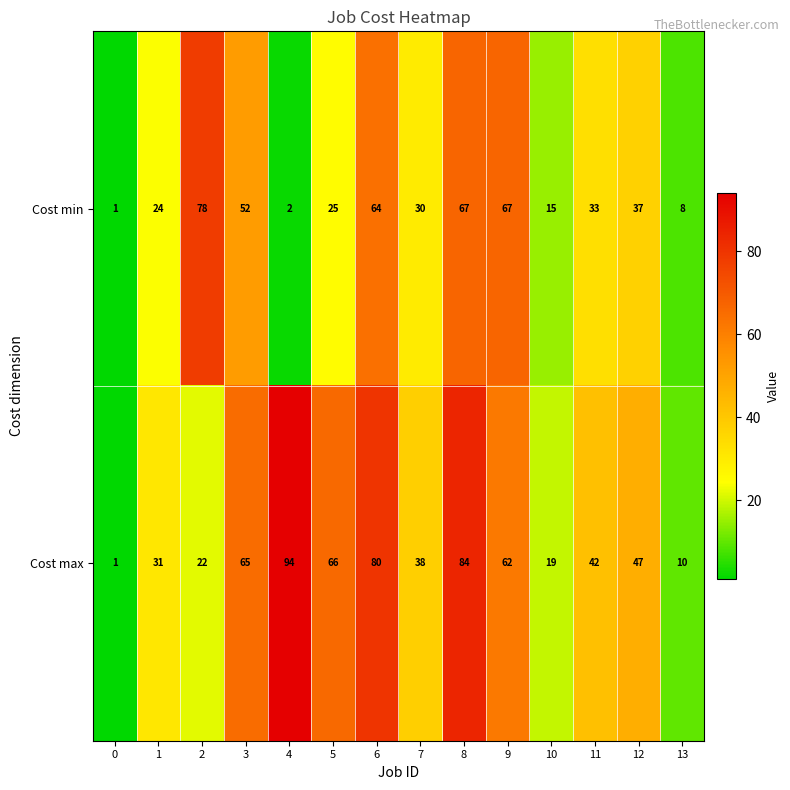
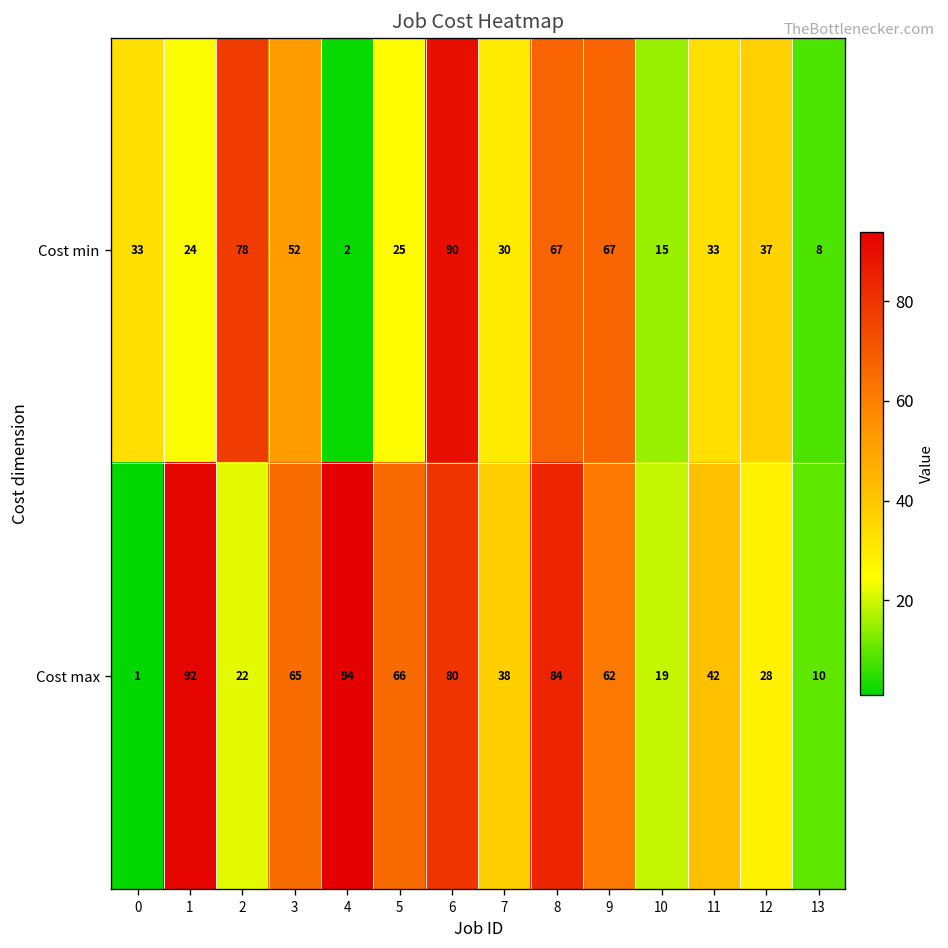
  {
    "Cost min": {
-     "0": 1,
+     "0": 33,
      "1": 24,
      "2": 78,
      "3": 52,
      "4": 2,
      "5": 25,
-     "6": 64,
+     "6": 90,
      "7": 30,
      "8": 67,
      "9": 67,
      "10": 15,
      "11": 33,
      "12": 37,
      "13": 8
    },
    "Cost max": {
      "0": 1,
-     "1": 31,
+     "1": 92,
      "2": 22,
      "3": 65,
      "4": 94,
      "5": 66,
      "6": 80,
      "7": 38,
      "8": 84,
      "9": 62,
      "10": 19,
      "11": 42,
-     "12": 47,
+     "12": 28,
      "13": 10
    }
  }
